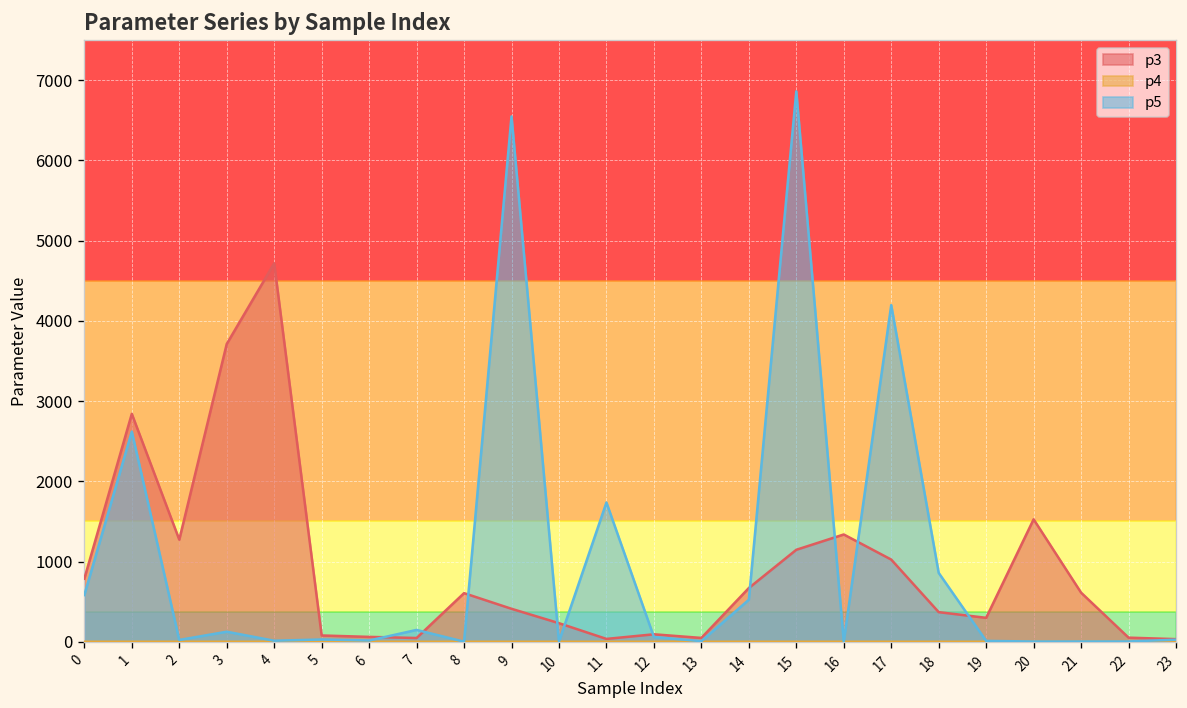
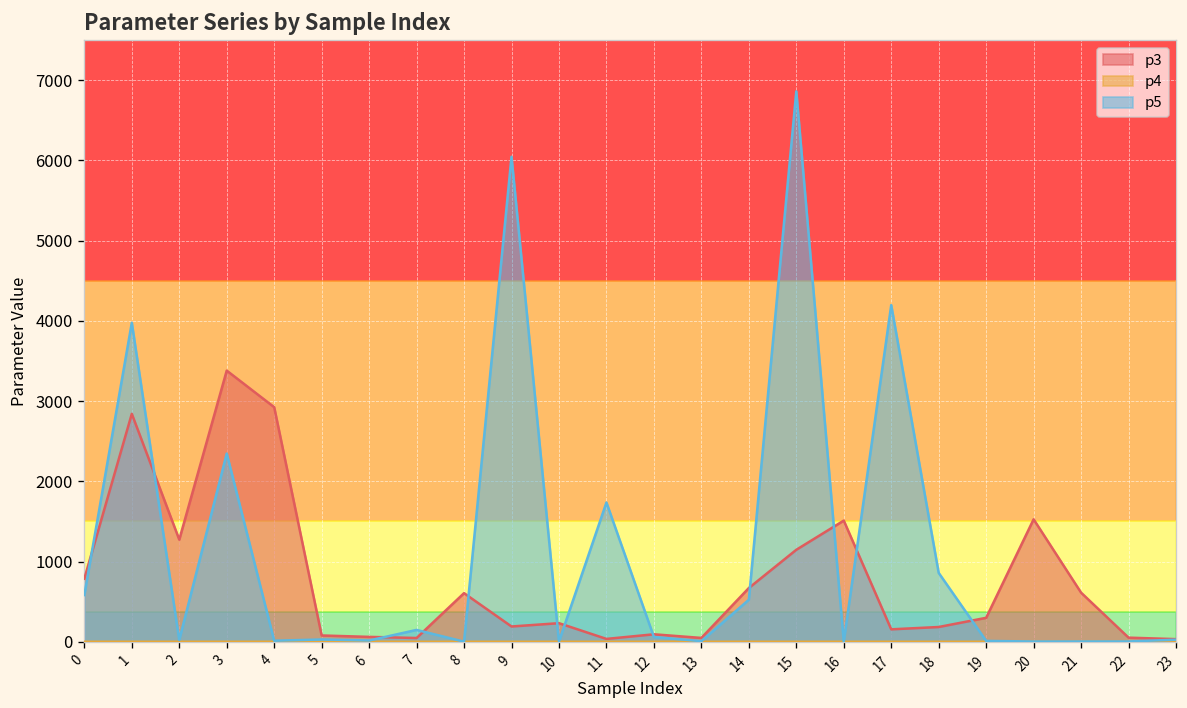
  {
    "p3": {
      "0": 800,
      "1": 2800,
      "2": 1300,
-     "3": 3700,
-     "4": 4700,
+     "3": 3400,
+     "4": 2900,
      "5": 100,
      "6": 100,
      "7": 0,
      "8": 600,
-     "9": 400,
+     "9": 200,
      "10": 200,
      "13": 0,
      "14": 700,
      "15": 1100,
-     "16": 1300,
-     "17": 1000,
-     "18": 400,
+     "16": 1500,
+     "17": 200,
+     "18": 200,
      "19": 300,
      "20": 1500,
      "21": 600,
      "22": 100
    },
    "p4": {
      "0": 0,
      "1": 0,
      "3": 0,
      "7": 0,
      "9": 0,
      "12": 0,
      "14": 0,
      "15": 0,
      "17": 0,
      "18": 0
    },
    "p5": {
      "0": 600,
-     "1": 2600,
-     "3": 100,
+     "1": 4000,
+     "3": 2300,
      "7": 100,
-     "9": 6500,
+     "9": 6000,
      "11": 1700,
      "14": 500,
      "15": 6900,
      "17": 4200,
      "18": 900
    }
  }
